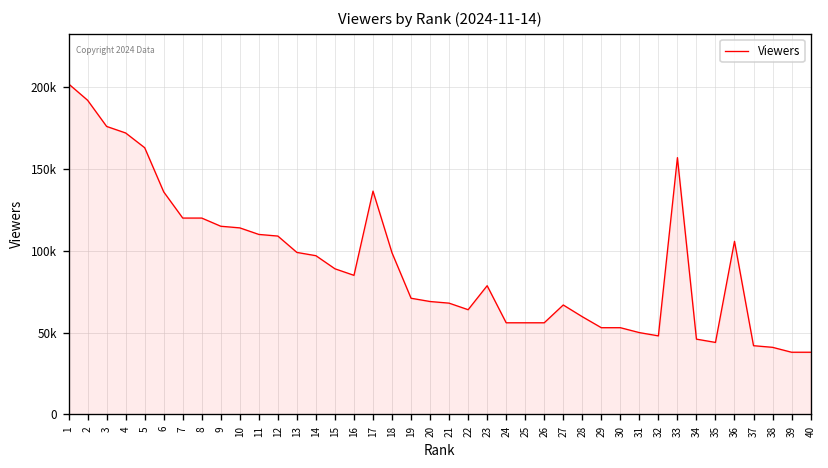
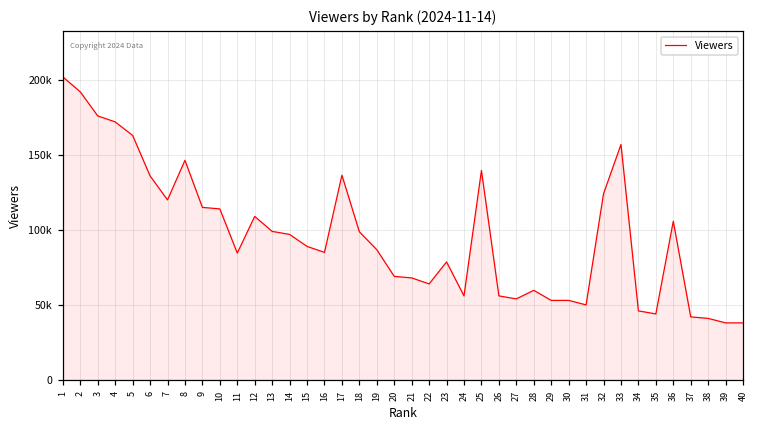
  {
    "2": 192000,
    "3": 176000,
    "4": 172000,
    "5": 163000,
    "6": 136000,
    "7": 120000,
-   "8": 120000,
+   "8": 146000,
    "9": 115000,
    "10": 114000,
-   "11": 110000,
+   "11": 85000,
    "12": 109000,
    "13": 99000,
    "14": 97000,
    "15": 89000,
    "16": 85000,
    "17": 136000,
    "18": 99000,
-   "19": 71000,
+   "19": 87000,
    "20": 69000,
    "21": 68000,
    "22": 64000,
    "23": 79000,
    "24": 56000,
-   "25": 56000,
+   "25": 140000,
    "26": 56000,
-   "27": 67000,
+   "27": 54000,
    "28": 60000,
    "29": 53000,
    "30": 53000,
    "31": 50000,
-   "32": 48000,
+   "32": 124000,
    "33": 157000,
    "34": 46000,
    "35": 44000,
    "36": 106000,
    "37": 42000,
    "38": 41000,
    "39": 38000,
    "40": 38000
  }
